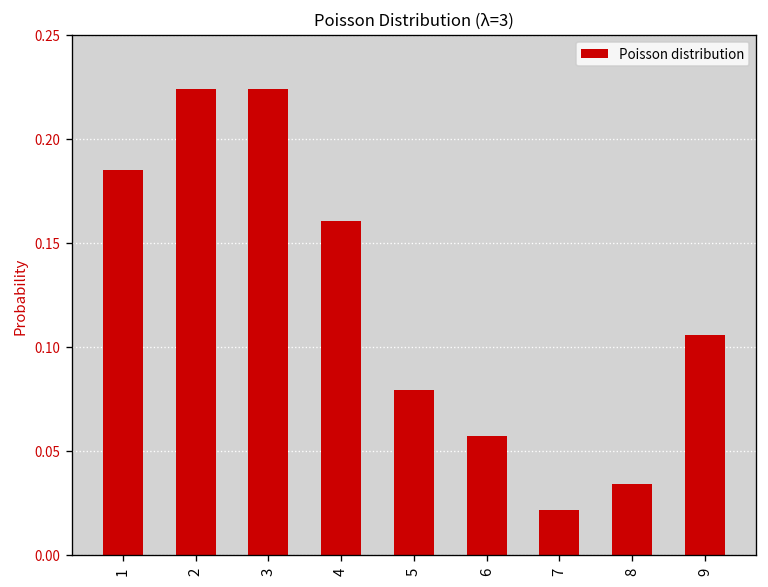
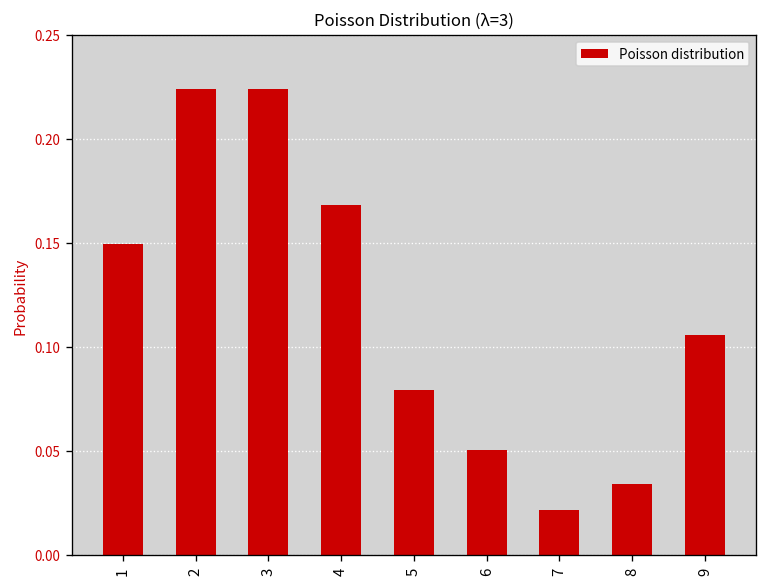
  {
-   "1": 0.185,
+   "1": 0.149,
    "2": 0.224,
    "3": 0.224,
-   "4": 0.160,
+   "4": 0.168,
    "5": 0.079,
-   "6": 0.057,
+   "6": 0.050,
    "7": 0.022,
    "8": 0.034,
    "9": 0.106
  }
